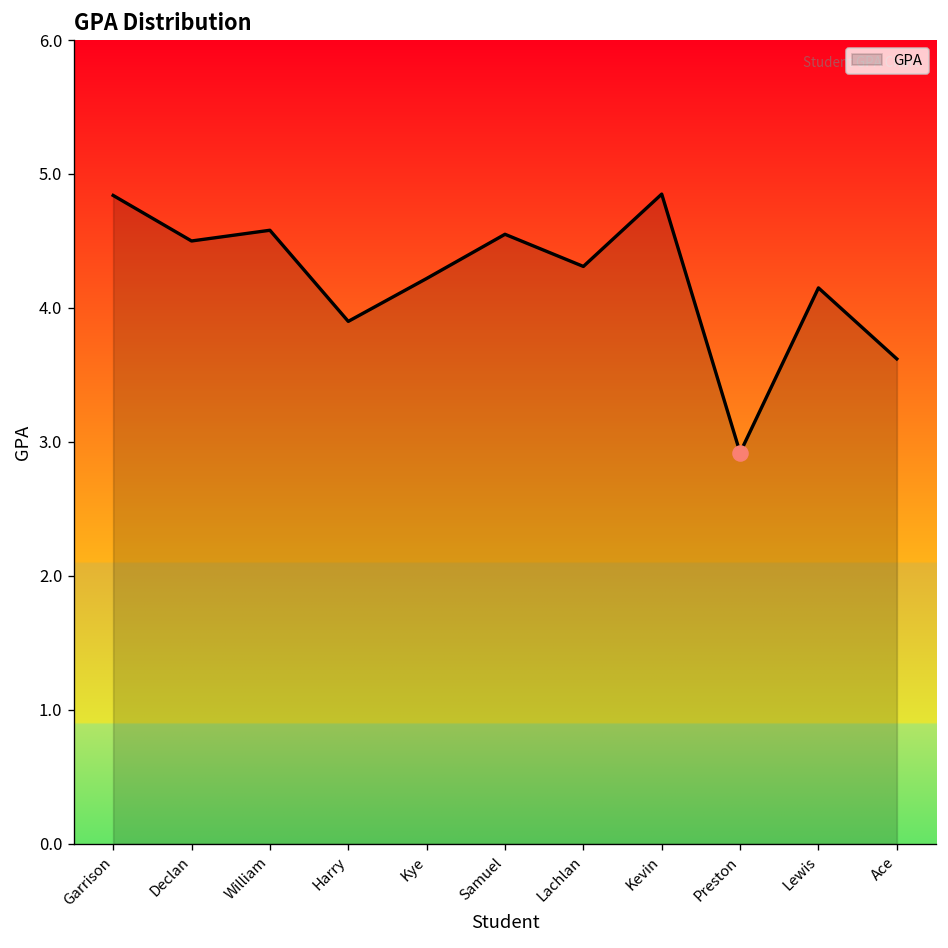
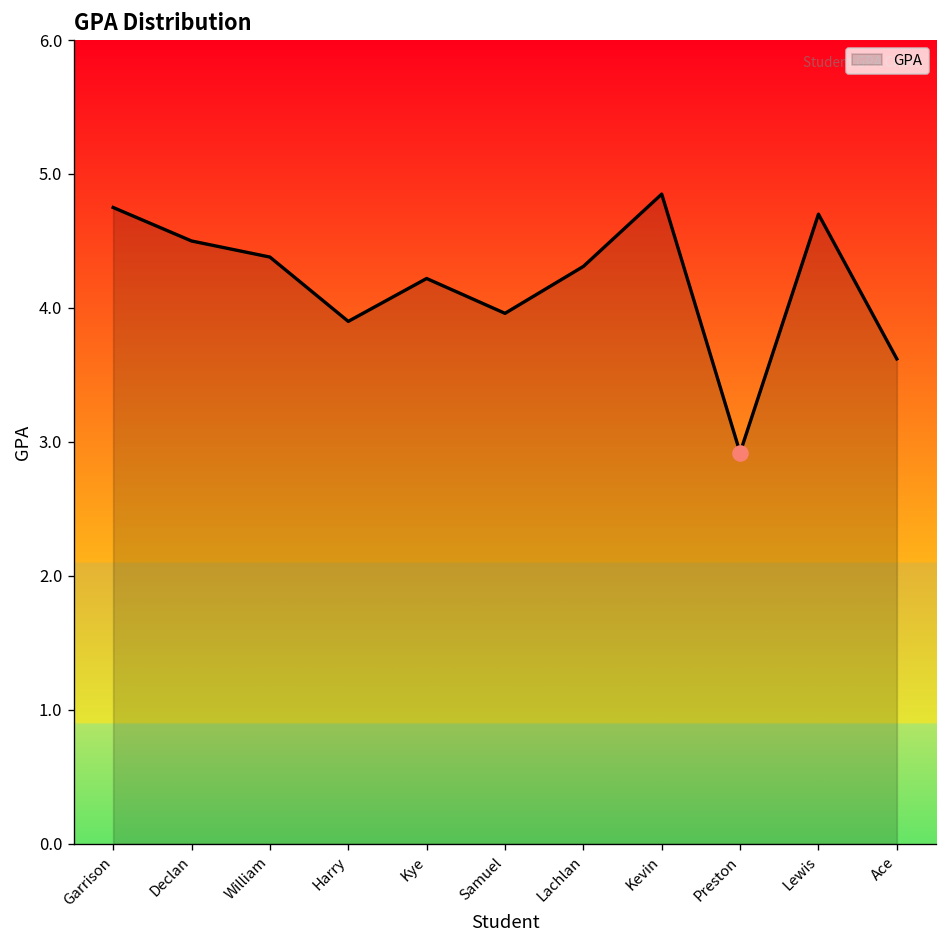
  {
    "GPA": {
-     "Garrison": 4.84,
+     "Garrison": 4.75,
      "Declan": 4.50,
-     "William": 4.58,
+     "William": 4.38,
      "Harry": 3.90,
      "Kye": 4.22,
-     "Samuel": 4.55,
+     "Samuel": 3.96,
      "Lachlan": 4.31,
      "Kevin": 4.85,
-     "Lewis": 4.15,
+     "Lewis": 4.70,
      "Ace": 3.62
    }
  }
